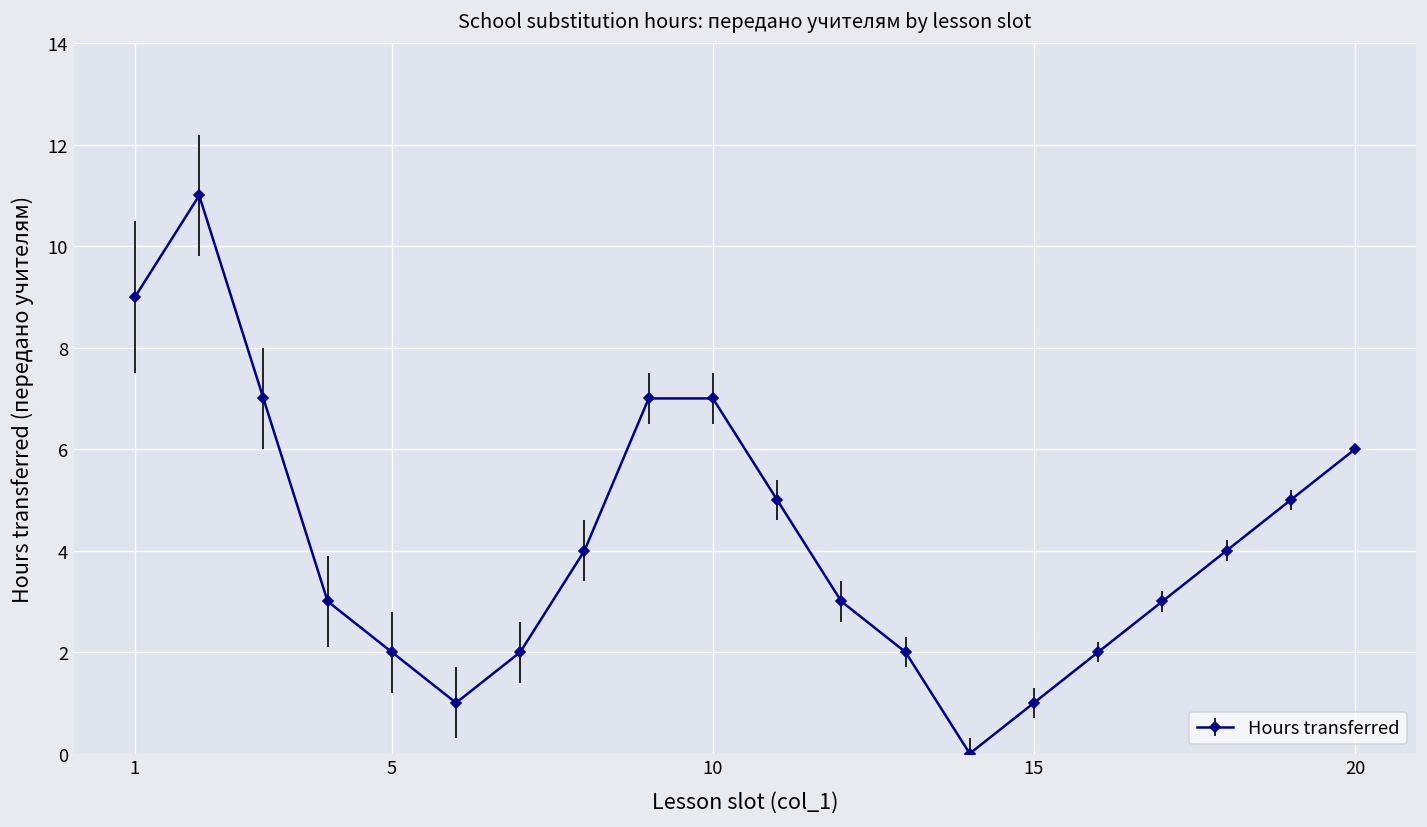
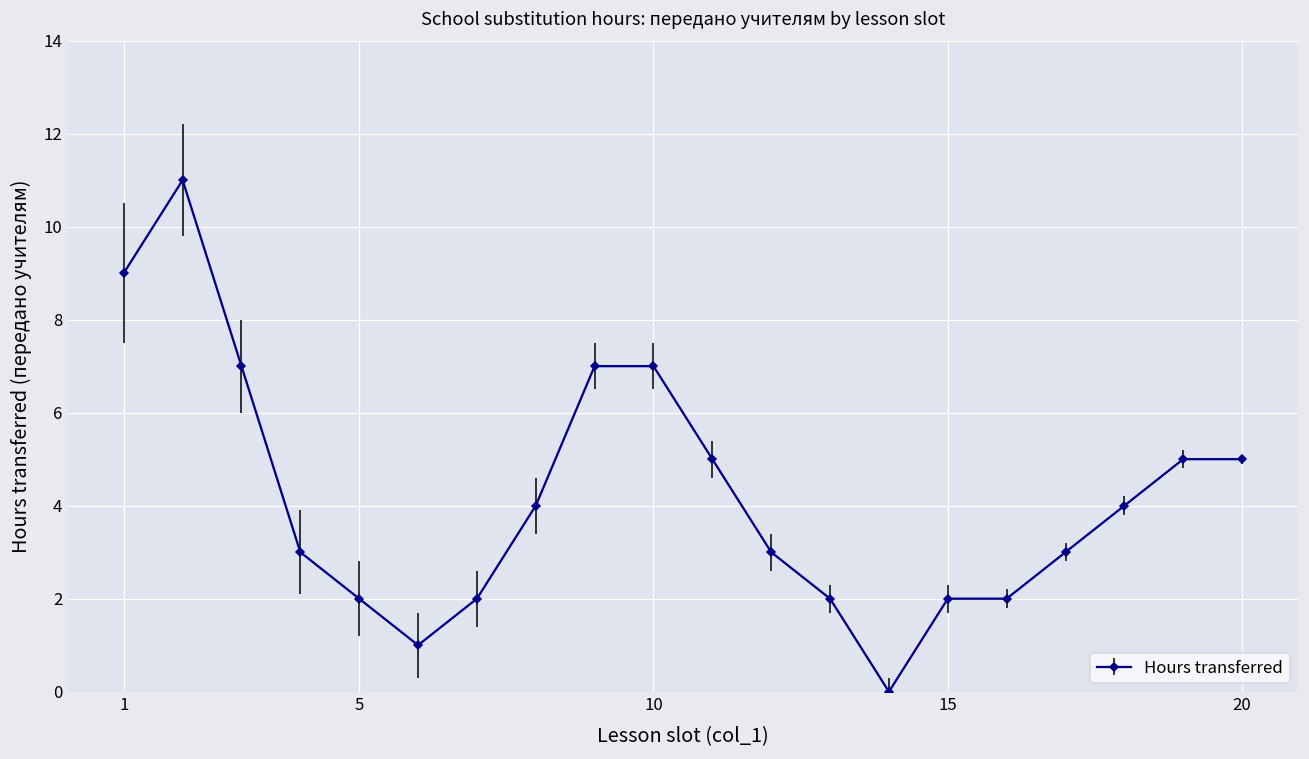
  {
    "1": 9,
    "5": 2,
    "10": 7,
-   "15": 1,
-   "20": 6
+   "15": 2,
+   "20": 5
  }
